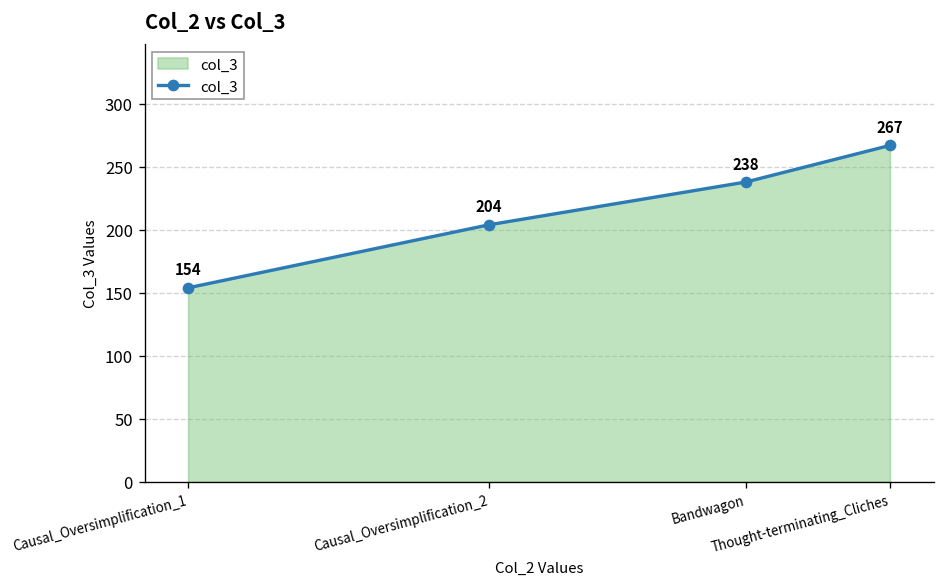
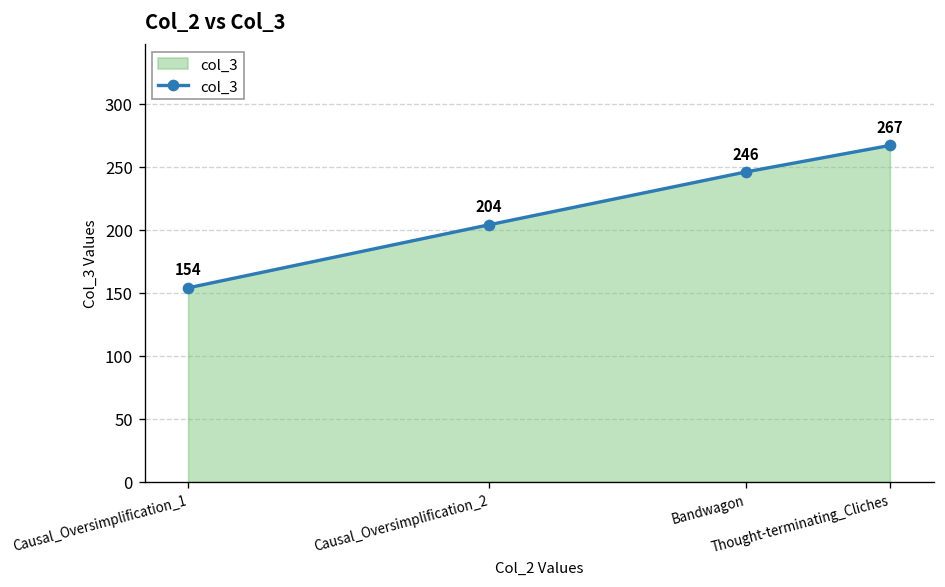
  {
    "Causal_Oversimplification_1": 154,
    "Causal_Oversimplification_2": 204,
-   "Bandwagon": 238,
+   "Bandwagon": 246,
    "Thought-terminating_Cliches": 267
  }
